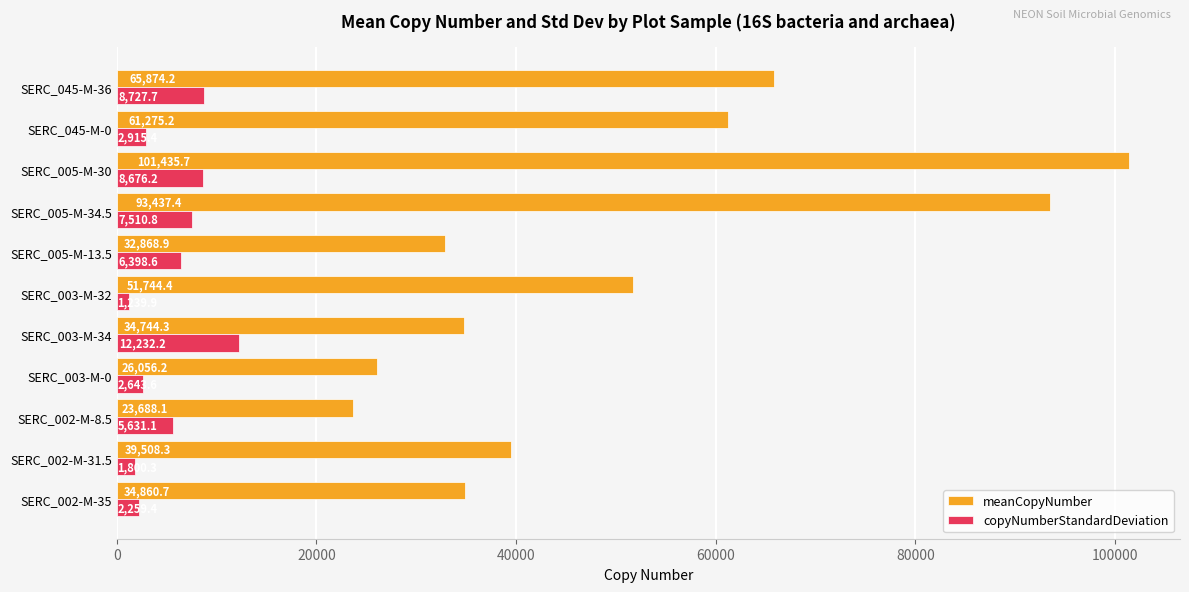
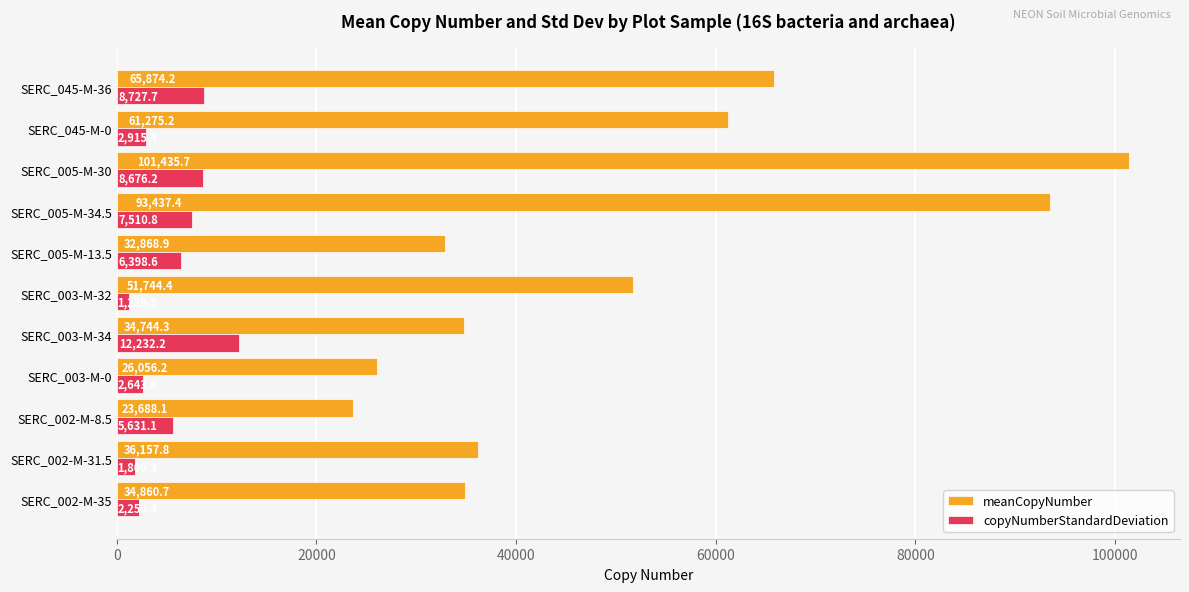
  {
    "meanCopyNumber": {
      "SERC_045-M-36": "65,874.2",
      "SERC_045-M-0": "61,275.2",
      "SERC_005-M-30": "101,435.7",
      "SERC_005-M-34.5": "93,437.4",
      "SERC_005-M-13.5": "32,868.9",
      "SERC_003-M-32": "51,744.4",
      "SERC_003-M-34": "34,744.3",
      "SERC_003-M-0": "26,056.2",
      "SERC_002-M-8.5": "23,688.1",
-     "SERC_002-M-31.5": "39,508.3",
+     "SERC_002-M-31.5": "36,157.8",
      "SERC_002-M-35": "34,860.7"
    },
    "copyNumberStandardDeviation": {
      "SERC_045-M-36": "8,727.7",
      "SERC_045-M-0": "2,915.4",
      "SERC_005-M-30": "8,676.2",
      "SERC_005-M-34.5": "7,510.8",
      "SERC_005-M-13.5": "6,398.6",
      "SERC_003-M-34": "12,232.2",
      "SERC_003-M-0": "2,643.6",
      "SERC_002-M-8.5": "5,631.1"
    }
  }
